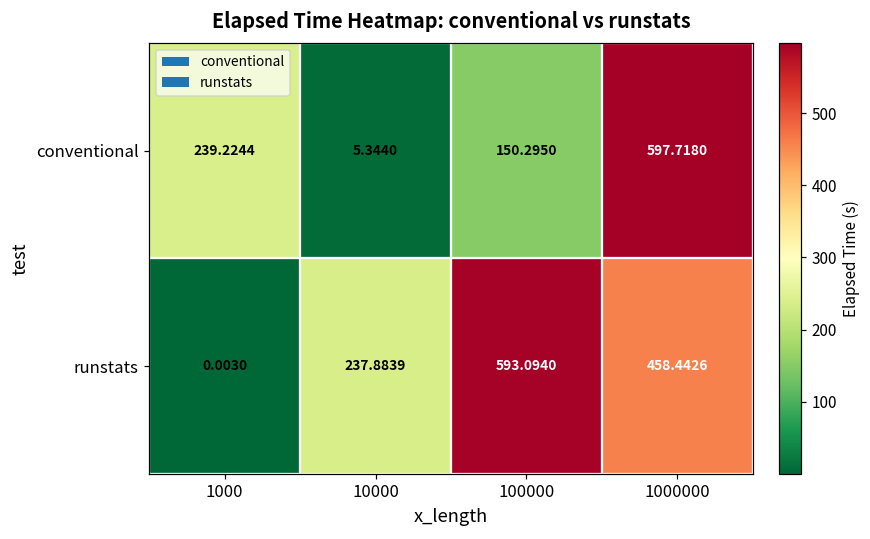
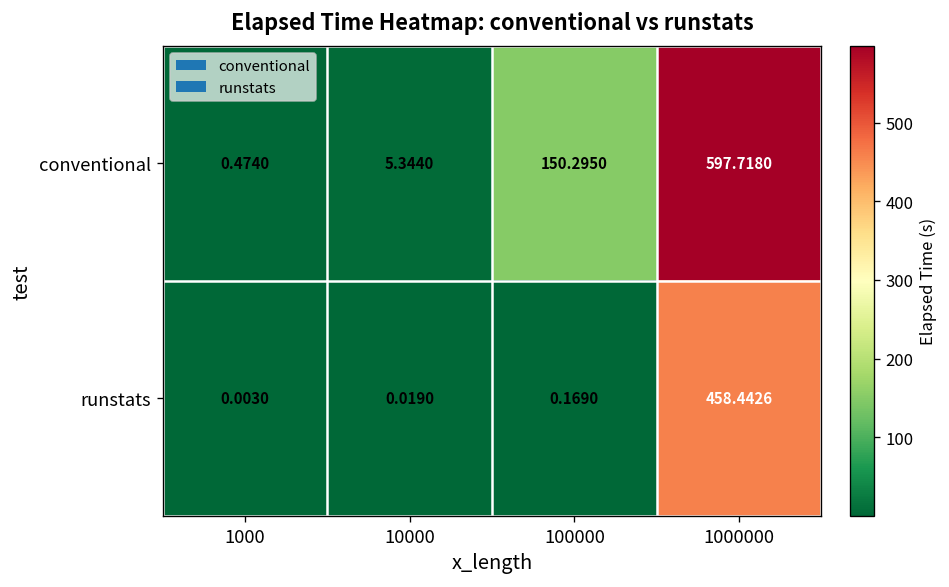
  {
    "conventional": {
-     "1000": 239.2244,
+     "1000": 0.4740,
      "10000": 5.3440,
      "100000": 150.2950,
      "1000000": 597.7180
    },
    "runstats": {
      "1000": 0.0030,
-     "10000": 237.8839,
-     "100000": 593.0940,
+     "10000": 0.0190,
+     "100000": 0.1690,
      "1000000": 458.4426
    }
  }
